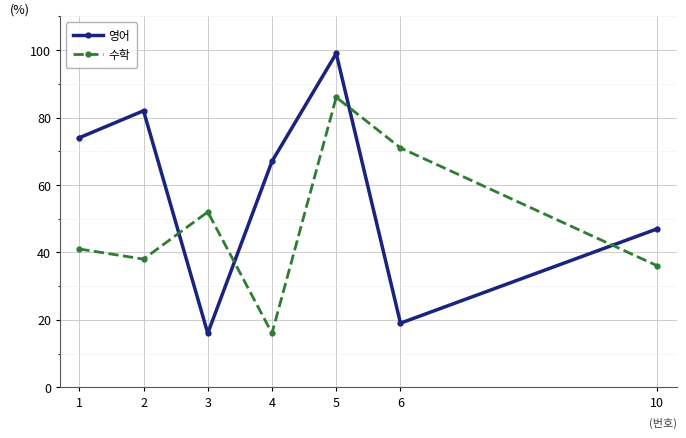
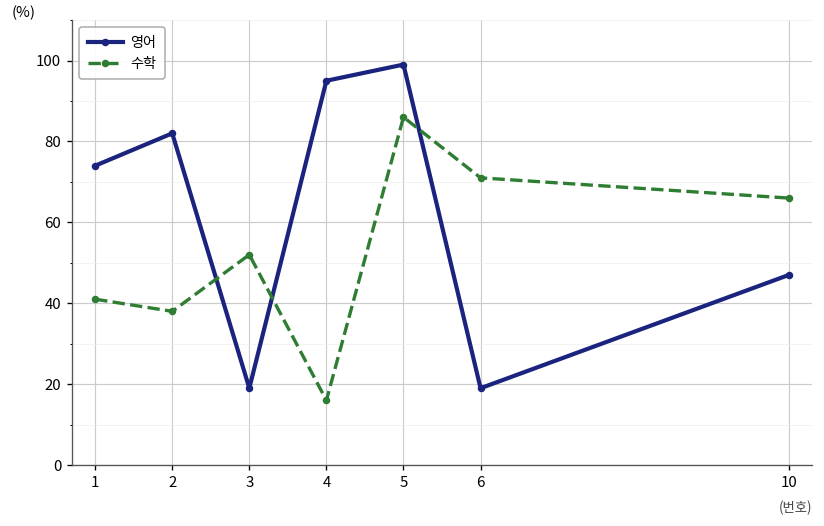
  {
    "영어": {
      "1": 74,
      "2": 82,
-     "3": 16,
-     "4": 67,
+     "3": 19,
+     "4": 95,
      "5": 99,
      "6": 19,
      "10": 47
    },
    "수학": {
      "1": 41,
      "2": 38,
      "3": 52,
      "4": 16,
      "5": 86,
      "6": 71,
-     "10": 36
+     "10": 66
    }
  }
